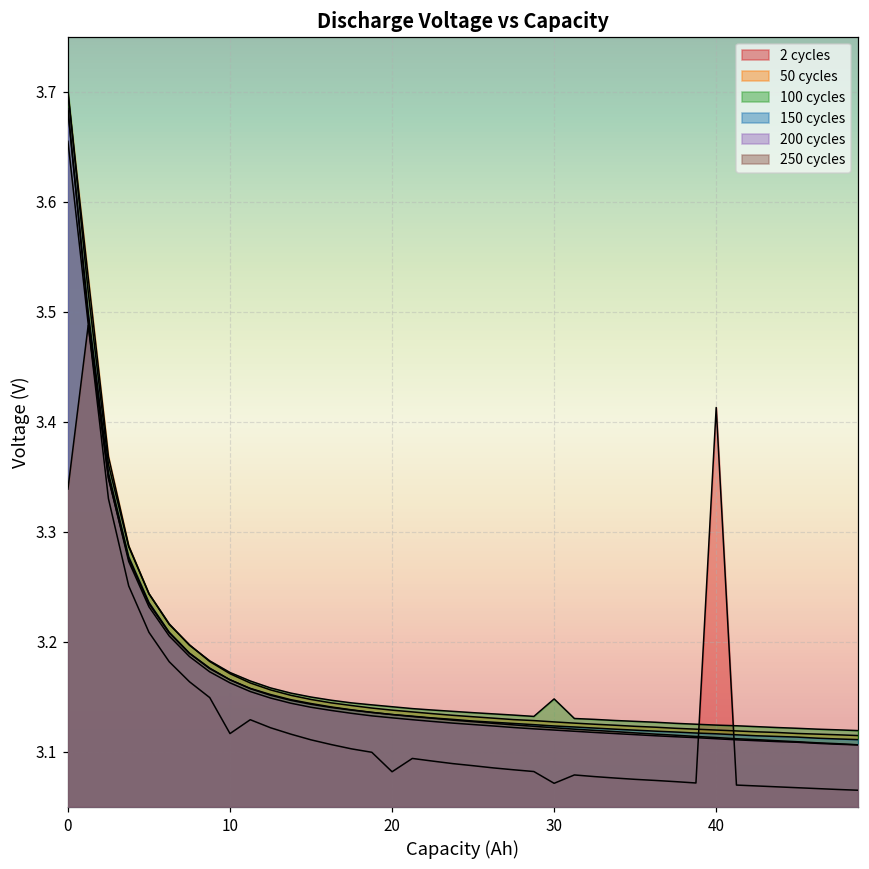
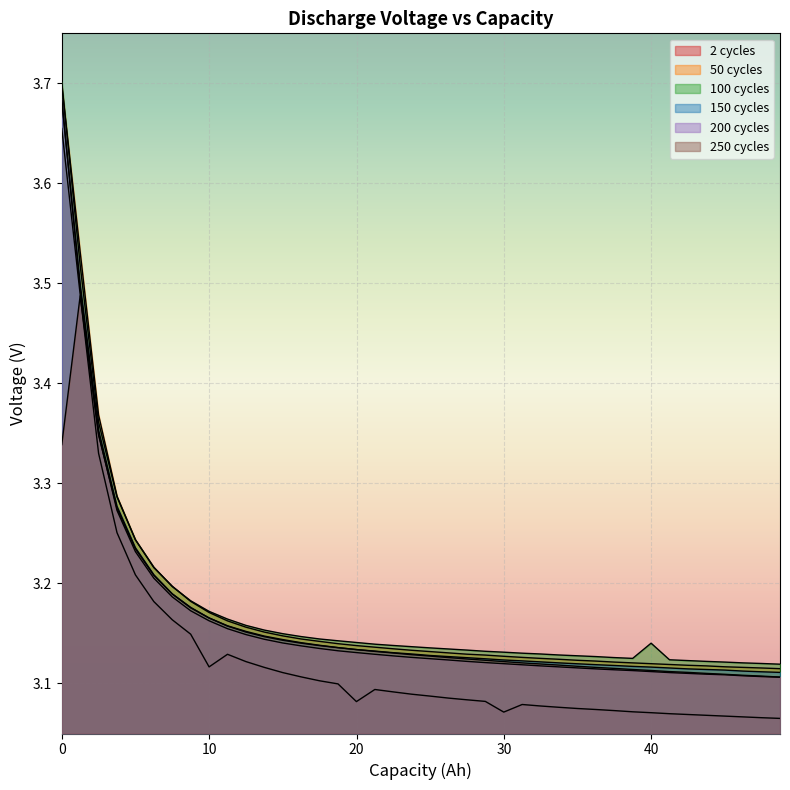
  {
    "2 cycles": {
      "0": 3.655,
      "10": 3.117,
      "20": 3.082,
      "30": 3.071,
-     "40": 3.413
+     "40": 3.071
    },
    "50 cycles": {
      "0": 3.698,
      "20": 3.138,
      "30": 3.127,
      "40": 3.120
    },
    "100 cycles": {
      "0": 3.701,
      "20": 3.141,
-     "30": 3.148,
-     "40": 3.124
+     "30": 3.131,
+     "40": 3.140
    },
    "150 cycles": {
      "40": 3.116
    },
    "200 cycles": {
      "10": 3.163,
      "20": 3.131
    },
    "250 cycles": {
      "0": 3.339
    }
  }
